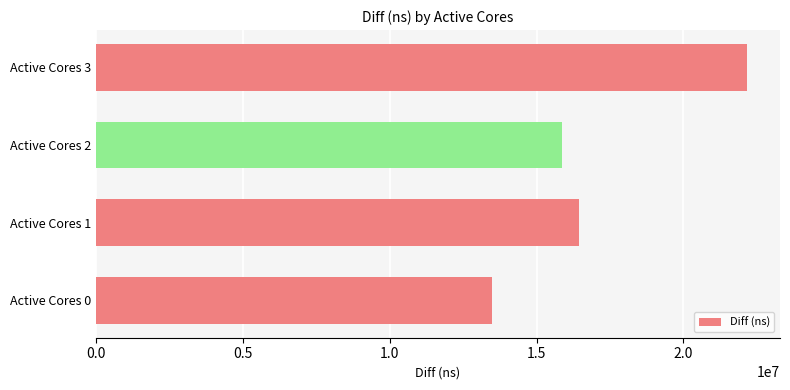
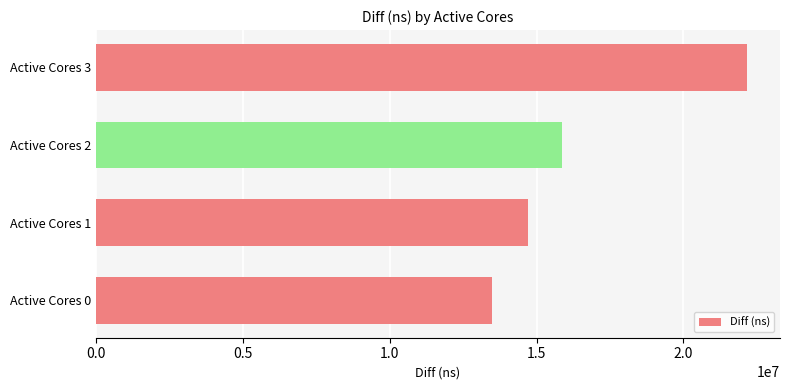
  {
    "Active Cores 3": 22200000,
    "Active Cores 2": 15900000,
-   "Active Cores 1": 16500000,
+   "Active Cores 1": 14700000,
    "Active Cores 0": 13500000
  }
